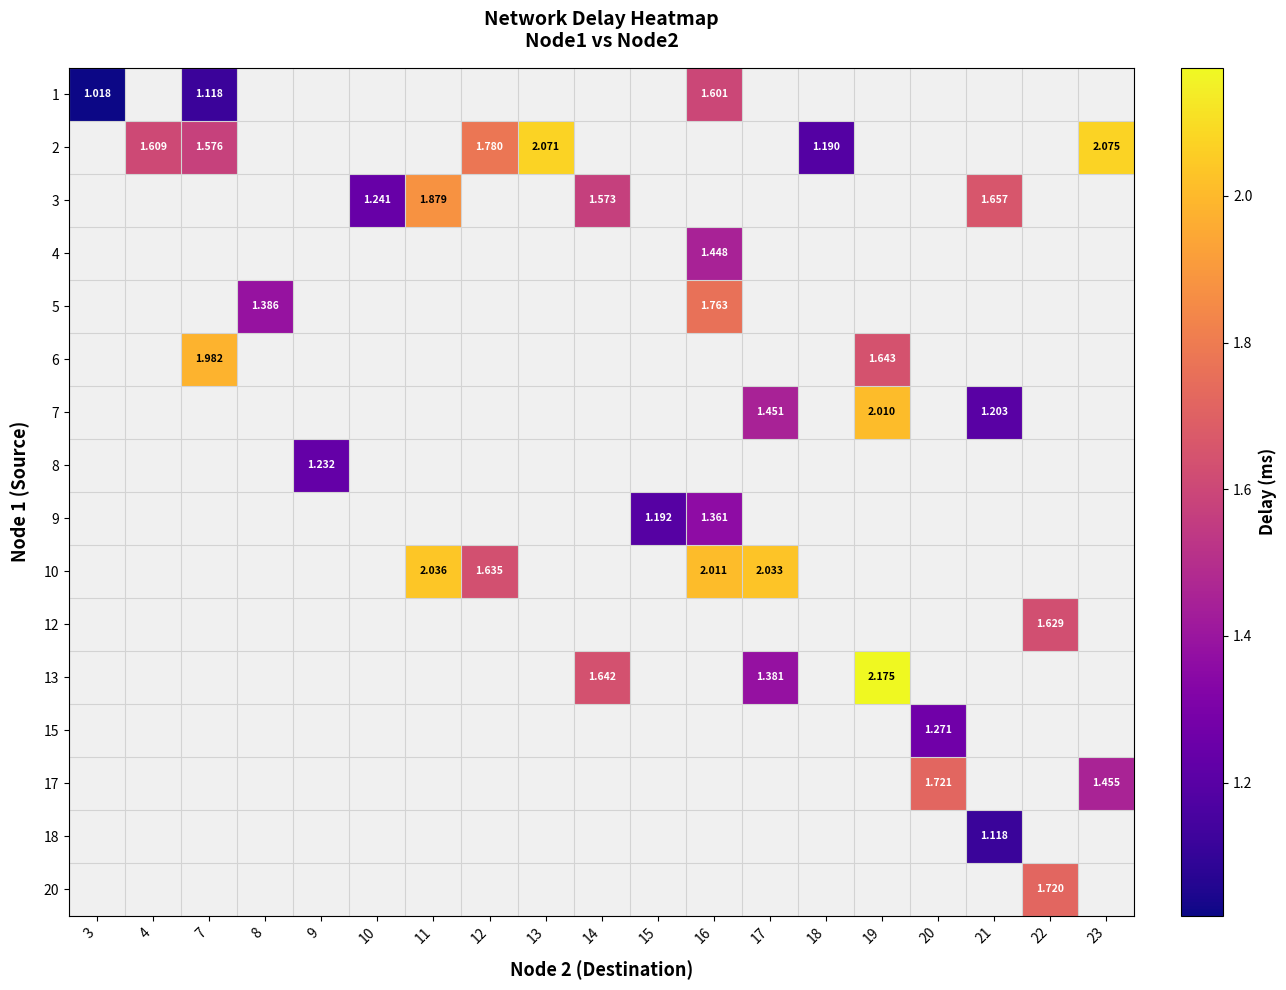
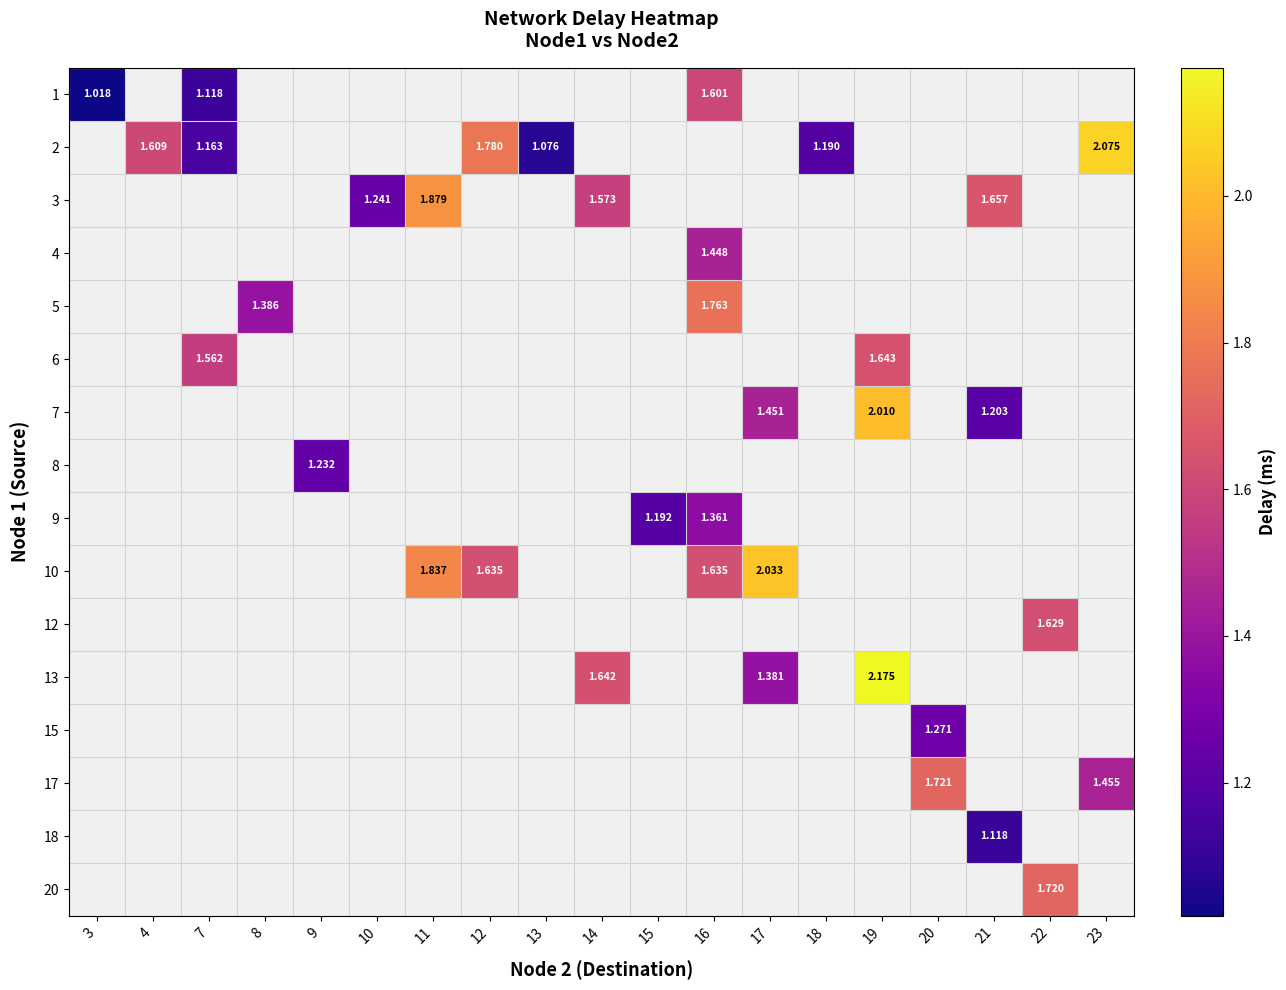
  {
    "1": {
      "3": 1.018,
      "7": 1.118,
      "16": 1.601
    },
    "2": {
      "4": 1.609,
-     "7": 1.576,
+     "7": 1.163,
      "12": 1.780,
-     "13": 2.071,
+     "13": 1.076,
      "18": 1.190,
      "23": 2.075
    },
    "3": {
      "10": 1.241,
      "11": 1.879,
      "14": 1.573,
      "21": 1.657
    },
    "4": {
      "16": 1.448
    },
    "5": {
      "8": 1.386,
      "16": 1.763
    },
    "6": {
-     "7": 1.982,
+     "7": 1.562,
      "19": 1.643
    },
    "7": {
      "17": 1.451,
      "19": 2.010,
      "21": 1.203
    },
    "8": {
      "9": 1.232
    },
    "9": {
      "15": 1.192,
      "16": 1.361
    },
    "10": {
-     "11": 2.036,
+     "11": 1.837,
      "12": 1.635,
-     "16": 2.011,
+     "16": 1.635,
      "17": 2.033
    },
    "12": {
      "22": 1.629
    },
    "13": {
      "14": 1.642,
      "17": 1.381,
      "19": 2.175
    },
    "15": {
      "20": 1.271
    },
    "17": {
      "20": 1.721,
      "23": 1.455
    },
    "18": {
      "21": 1.118
    },
    "20": {
      "22": 1.720
    }
  }
